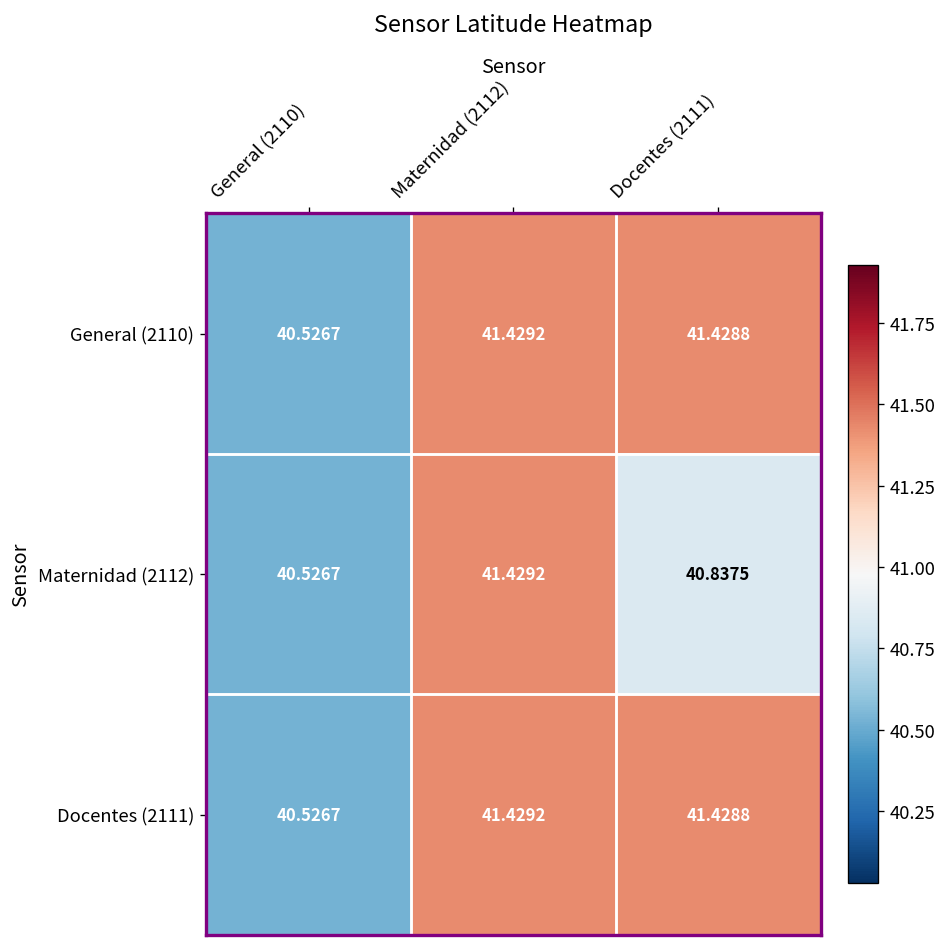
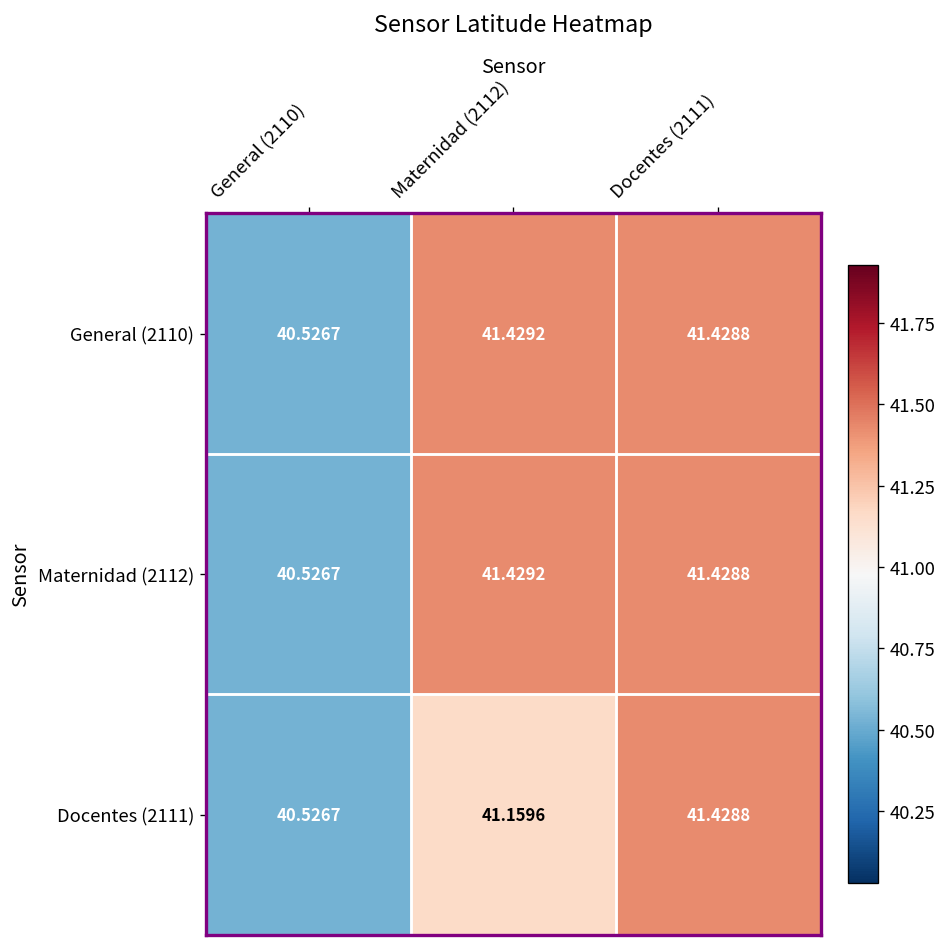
  {
    "General (2110)": {
      "General (2110)": 40.5267,
      "Maternidad (2112)": 41.4292,
      "Docentes (2111)": 41.4288
    },
    "Maternidad (2112)": {
      "General (2110)": 40.5267,
      "Maternidad (2112)": 41.4292,
-     "Docentes (2111)": 40.8375
+     "Docentes (2111)": 41.4288
    },
    "Docentes (2111)": {
      "General (2110)": 40.5267,
-     "Maternidad (2112)": 41.4292,
+     "Maternidad (2112)": 41.1596,
      "Docentes (2111)": 41.4288
    }
  }
